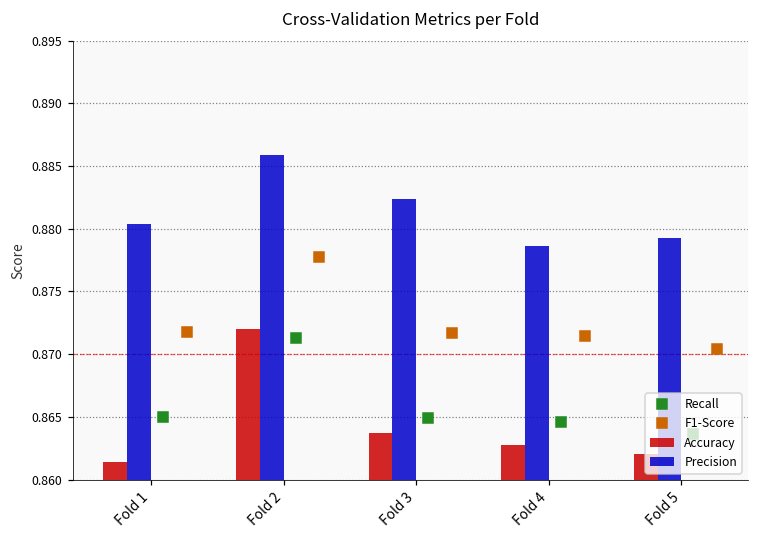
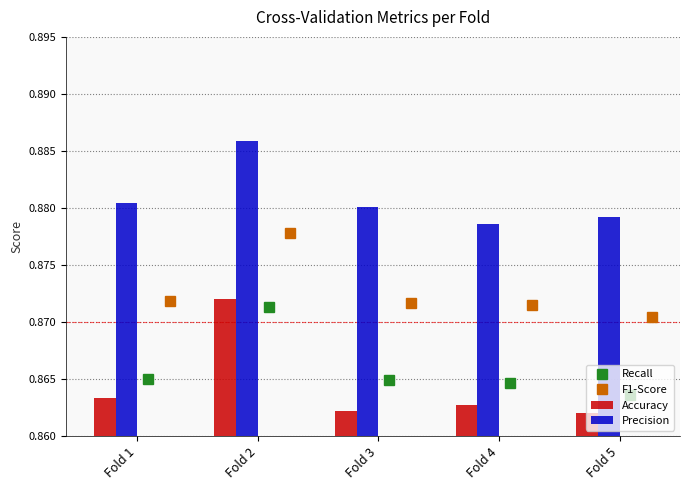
  {
    "Accuracy": {
-     "Fold 1": 0.8614,
+     "Fold 1": 0.8633,
      "Fold 2": 0.8720,
-     "Fold 3": 0.8638,
+     "Fold 3": 0.8622,
      "Fold 4": 0.8628
    },
    "Precision": {
      "Fold 1": 0.8804,
      "Fold 2": 0.8859,
-     "Fold 3": 0.8824,
+     "Fold 3": 0.8801,
      "Fold 4": 0.8786,
      "Fold 5": 0.8792
    }
  }
